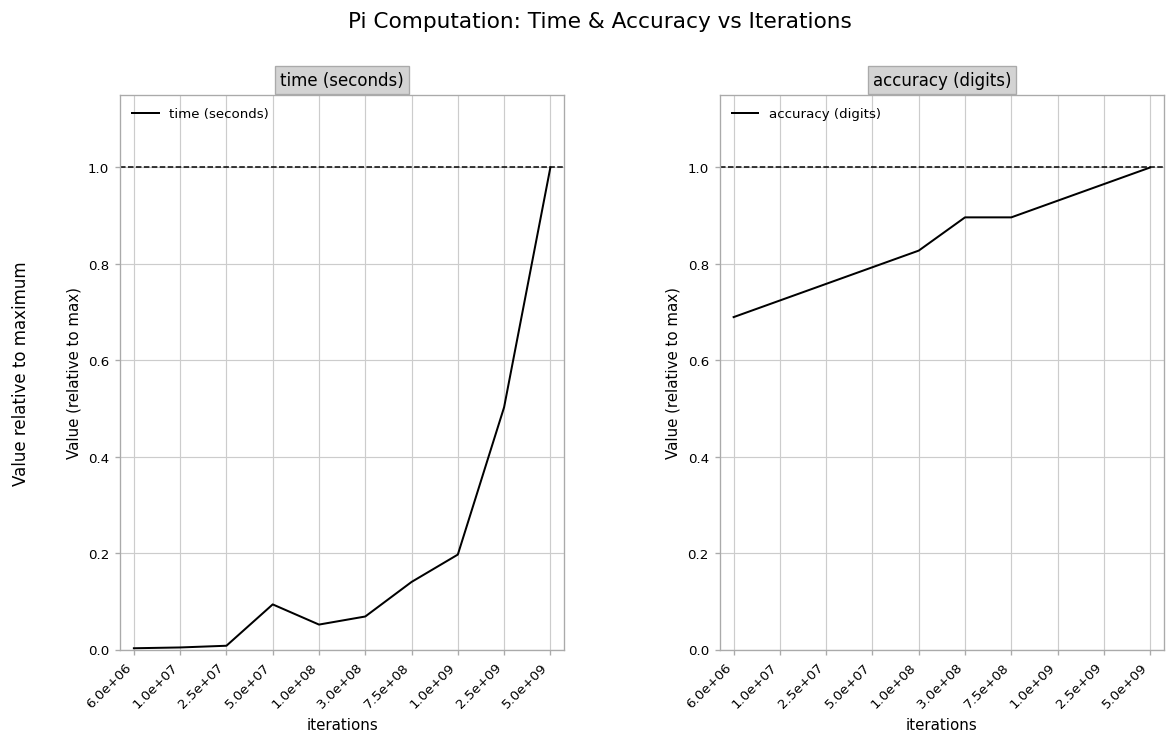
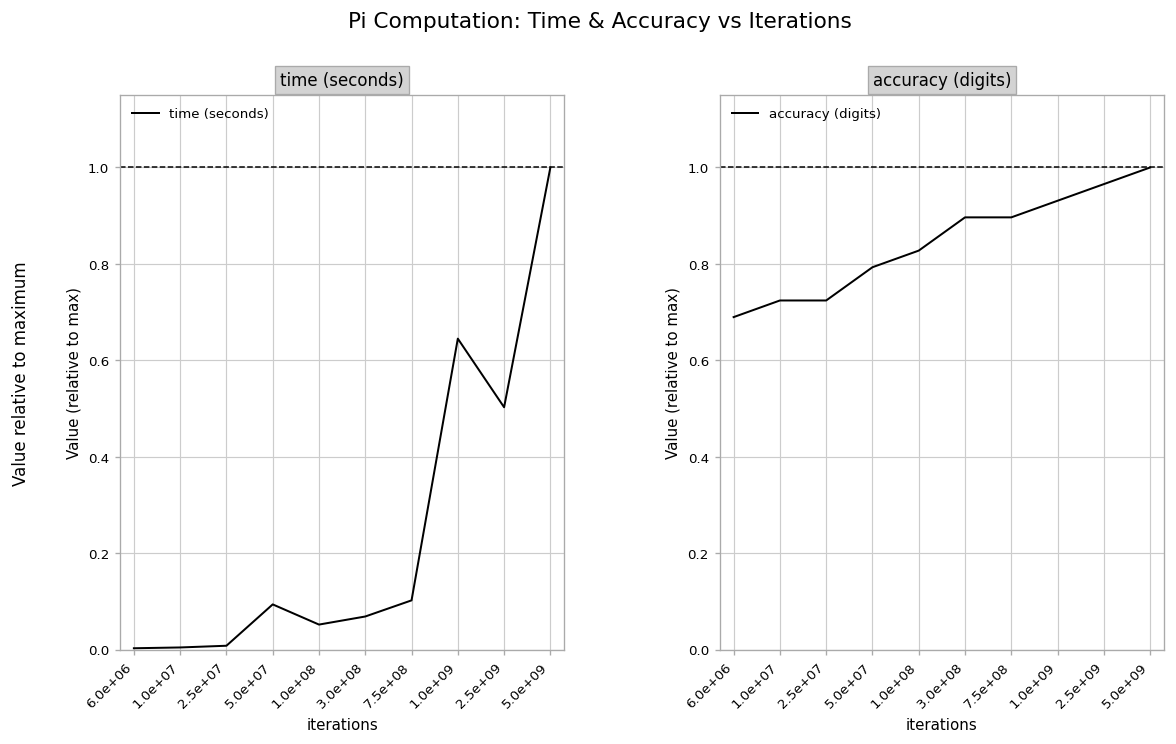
  {
    "time (seconds)": {
      "6.0e+06": 0.00,
      "1.0e+07": 0.00,
      "2.5e+07": 0.01,
      "5.0e+07": 0.09,
      "1.0e+08": 0.05,
      "3.0e+08": 0.07,
-     "7.5e+08": 0.14,
-     "1.0e+09": 0.20,
+     "7.5e+08": 0.10,
+     "1.0e+09": 0.64,
      "2.5e+09": 0.50,
      "5.0e+09": 1.00
    },
    "accuracy (digits)": {
      "6.0e+06": 0.69,
      "1.0e+07": 0.72,
-     "2.5e+07": 0.76,
+     "2.5e+07": 0.72,
      "5.0e+07": 0.79,
      "1.0e+08": 0.83,
      "3.0e+08": 0.90,
      "7.5e+08": 0.90,
      "1.0e+09": 0.93,
      "2.5e+09": 0.97,
      "5.0e+09": 1.00
    }
  }
